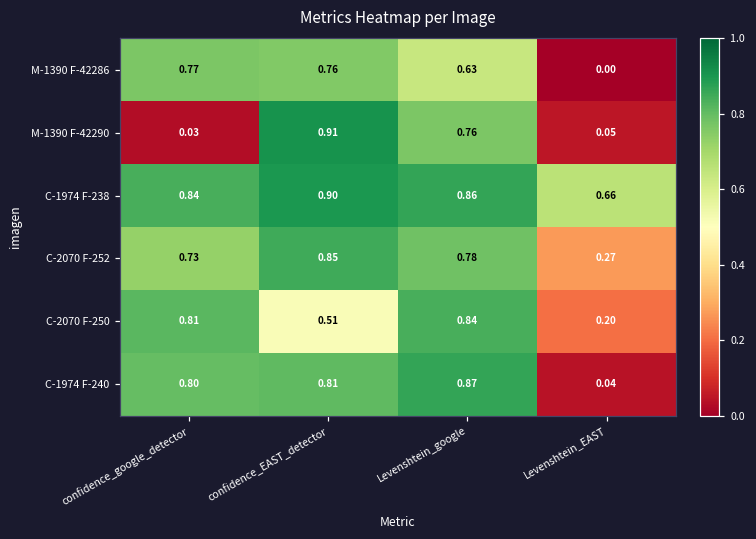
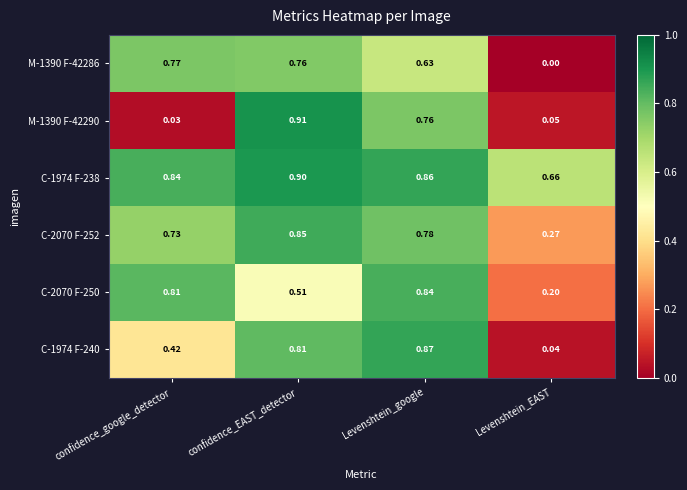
  {
    "M-1390 F-42286": {
      "confidence_google_detector": 0.77,
      "confidence_EAST_detector": 0.76,
      "Levenshtein_google": 0.63,
      "Levenshtein_EAST": 0.00
    },
    "M-1390 F-42290": {
      "confidence_google_detector": 0.03,
      "confidence_EAST_detector": 0.91,
      "Levenshtein_google": 0.76,
      "Levenshtein_EAST": 0.05
    },
    "C-1974 F-238": {
      "confidence_google_detector": 0.84,
      "confidence_EAST_detector": 0.90,
      "Levenshtein_google": 0.86,
      "Levenshtein_EAST": 0.66
    },
    "C-2070 F-252": {
      "confidence_google_detector": 0.73,
      "confidence_EAST_detector": 0.85,
      "Levenshtein_google": 0.78,
      "Levenshtein_EAST": 0.27
    },
    "C-2070 F-250": {
      "confidence_google_detector": 0.81,
      "confidence_EAST_detector": 0.51,
      "Levenshtein_google": 0.84,
      "Levenshtein_EAST": 0.20
    },
    "C-1974 F-240": {
-     "confidence_google_detector": 0.80,
+     "confidence_google_detector": 0.42,
      "confidence_EAST_detector": 0.81,
      "Levenshtein_google": 0.87,
      "Levenshtein_EAST": 0.04
    }
  }
